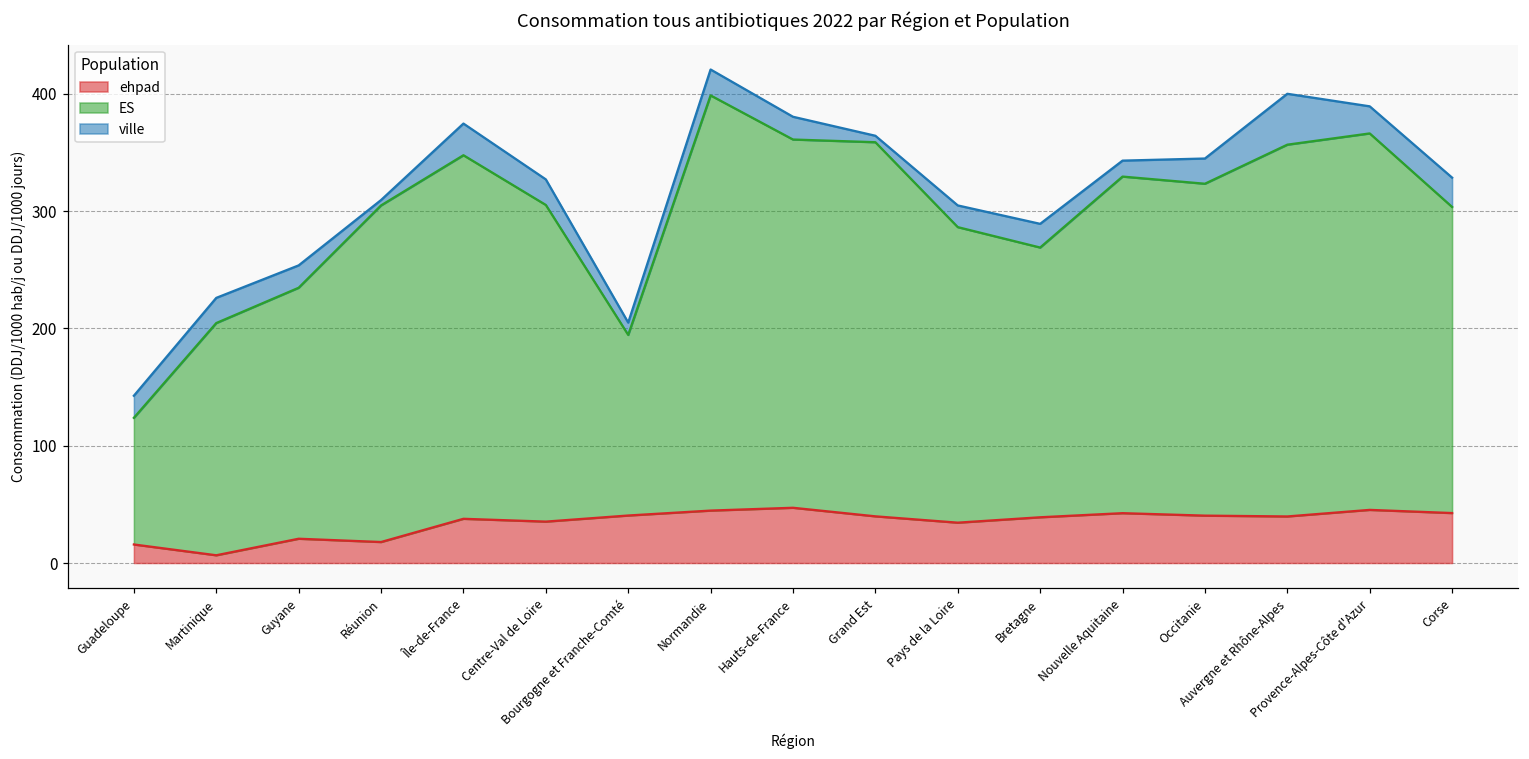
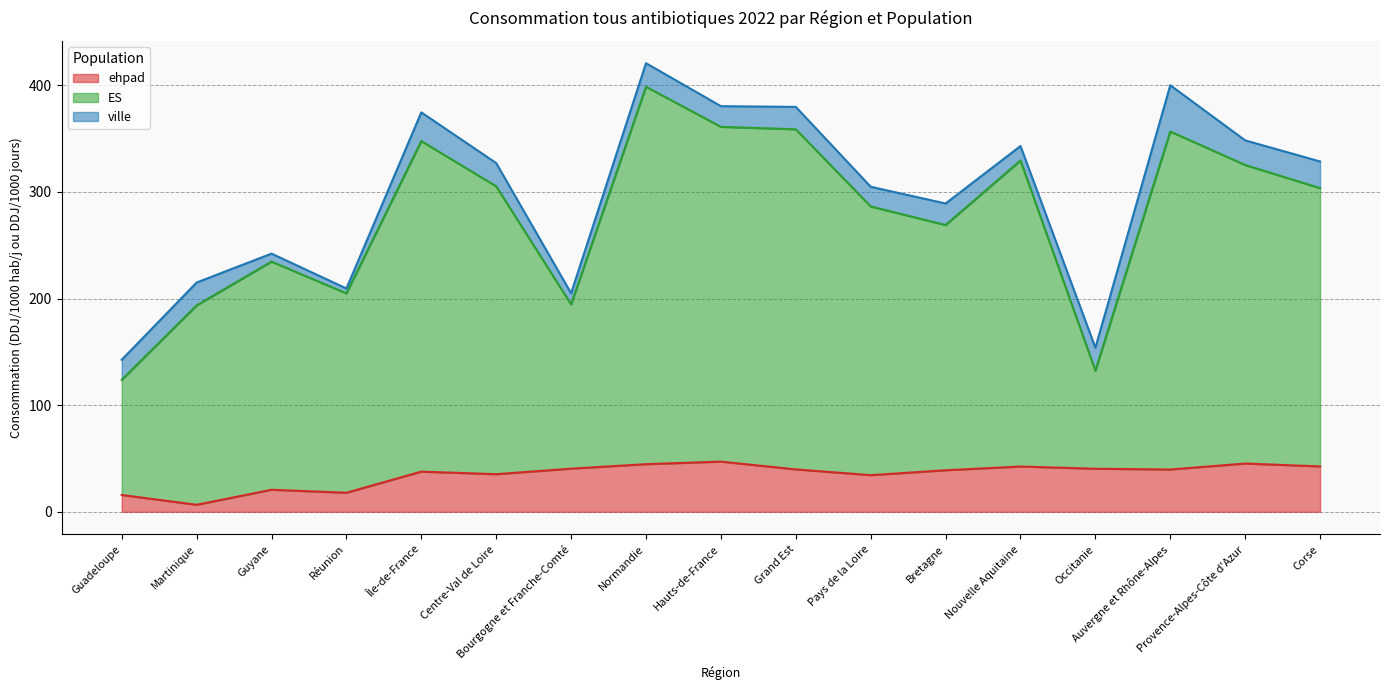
  {
    "ehpad": {
      "Guadeloupe": 16,
      "Martinique": 7,
      "Guyane": 21,
      "Réunion": 18,
      "Île-de-France": 38,
      "Centre-Val de Loire": 35,
      "Bourgogne et Franche-Comté": 41,
      "Normandie": 45,
      "Hauts-de-France": 47,
      "Grand Est": 40,
      "Pays de la Loire": 34,
      "Bretagne": 39,
      "Nouvelle Aquitaine": 43,
      "Occitanie": 40,
      "Auvergne et Rhône-Alpes": 40,
      "Provence-Alpes-Côte d'Azur": 45,
      "Corse": 43
    },
    "ES": {
      "Guadeloupe": 108,
-     "Martinique": 198,
+     "Martinique": 187,
      "Guyane": 214,
-     "Réunion": 287,
+     "Réunion": 187,
      "Île-de-France": 310,
      "Centre-Val de Loire": 270,
      "Bourgogne et Franche-Comté": 154,
      "Normandie": 354,
      "Hauts-de-France": 314,
      "Grand Est": 319,
      "Pays de la Loire": 252,
      "Bretagne": 230,
      "Nouvelle Aquitaine": 287,
-     "Occitanie": 283,
+     "Occitanie": 92,
      "Auvergne et Rhône-Alpes": 317,
-     "Provence-Alpes-Côte d'Azur": 321,
+     "Provence-Alpes-Côte d'Azur": 280,
      "Corse": 261
    },
    "ville": {
      "Guadeloupe": 19,
      "Martinique": 21,
-     "Guyane": 19,
+     "Guyane": 7,
      "Réunion": 5,
      "Île-de-France": 27,
      "Centre-Val de Loire": 22,
      "Bourgogne et Franche-Comté": 11,
      "Normandie": 22,
      "Hauts-de-France": 19,
-     "Grand Est": 6,
+     "Grand Est": 21,
      "Pays de la Loire": 19,
      "Bretagne": 20,
      "Nouvelle Aquitaine": 14,
      "Occitanie": 22,
      "Auvergne et Rhône-Alpes": 43,
      "Provence-Alpes-Côte d'Azur": 23,
      "Corse": 25
    }
  }
